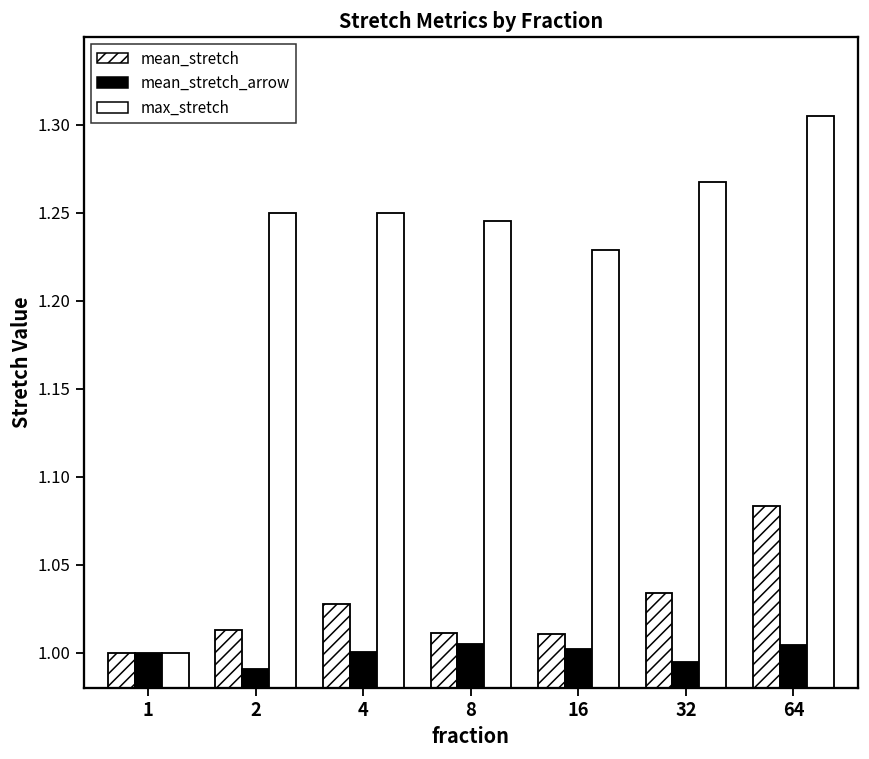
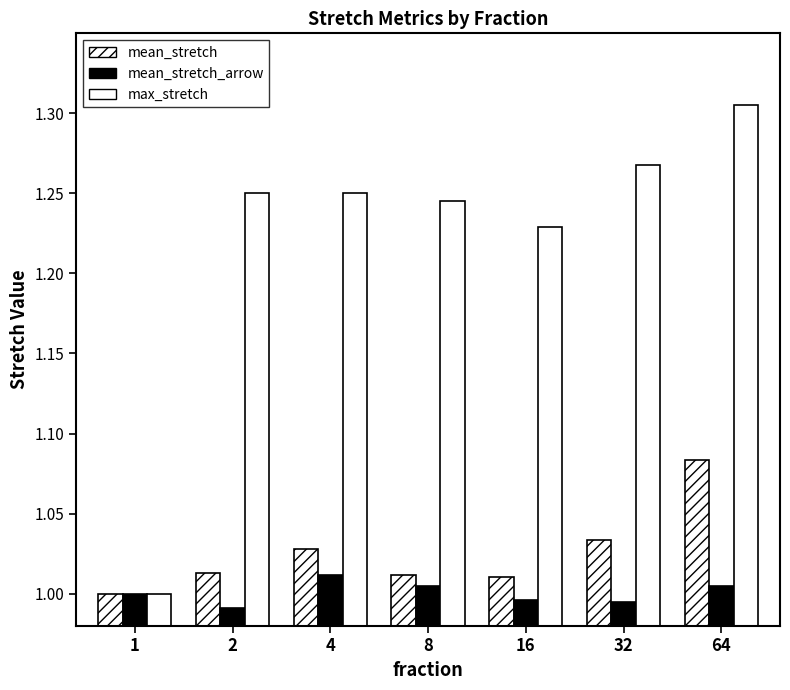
  {
    "mean_stretch_arrow": {
      "1": 1.000,
      "2": 0.991,
-     "4": 1.001,
+     "4": 1.011,
      "8": 1.005,
-     "16": 1.002,
+     "16": 0.996,
      "32": 0.995,
      "64": 1.005
    }
  }
